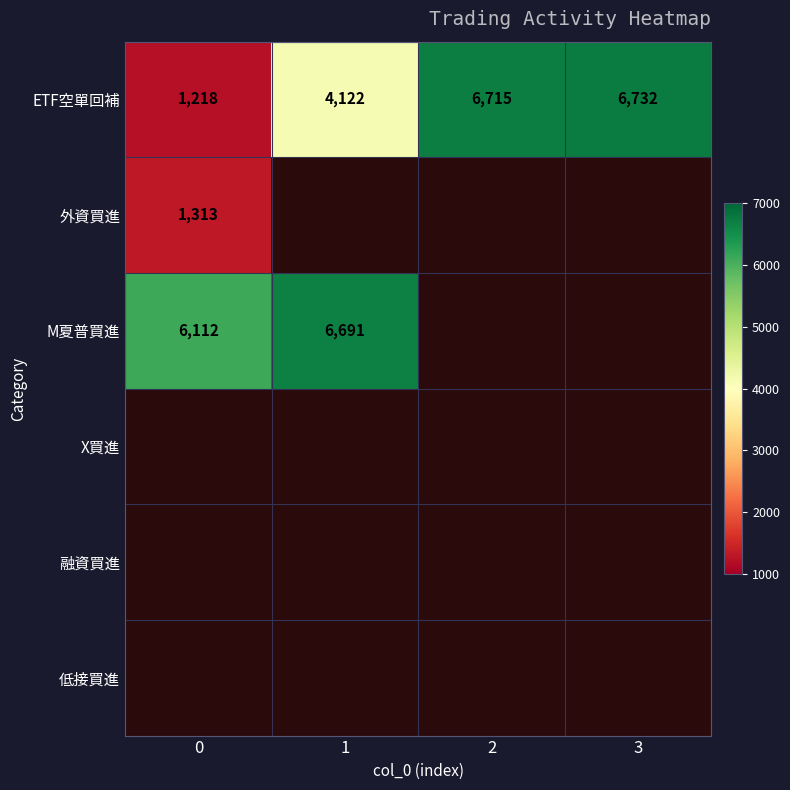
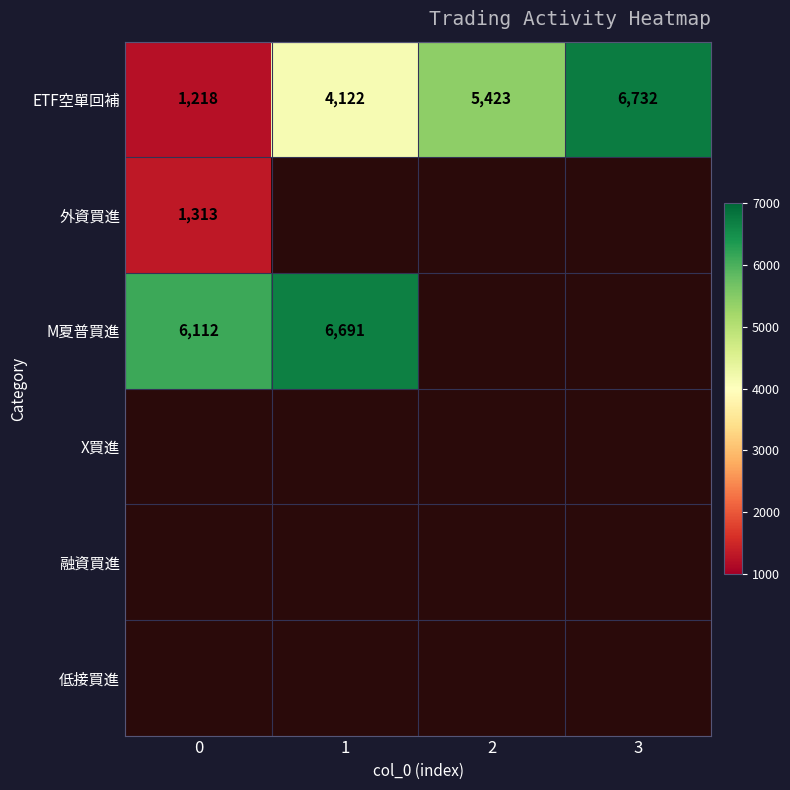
  {
    "ETF空單回補": {
      "0": "1,218",
      "1": "4,122",
-     "2": "6,715",
+     "2": "5,423",
      "3": "6,732"
    },
    "外資買進": {
      "0": "1,313"
    },
    "M夏普買進": {
      "0": "6,112",
      "1": "6,691"
    }
  }
